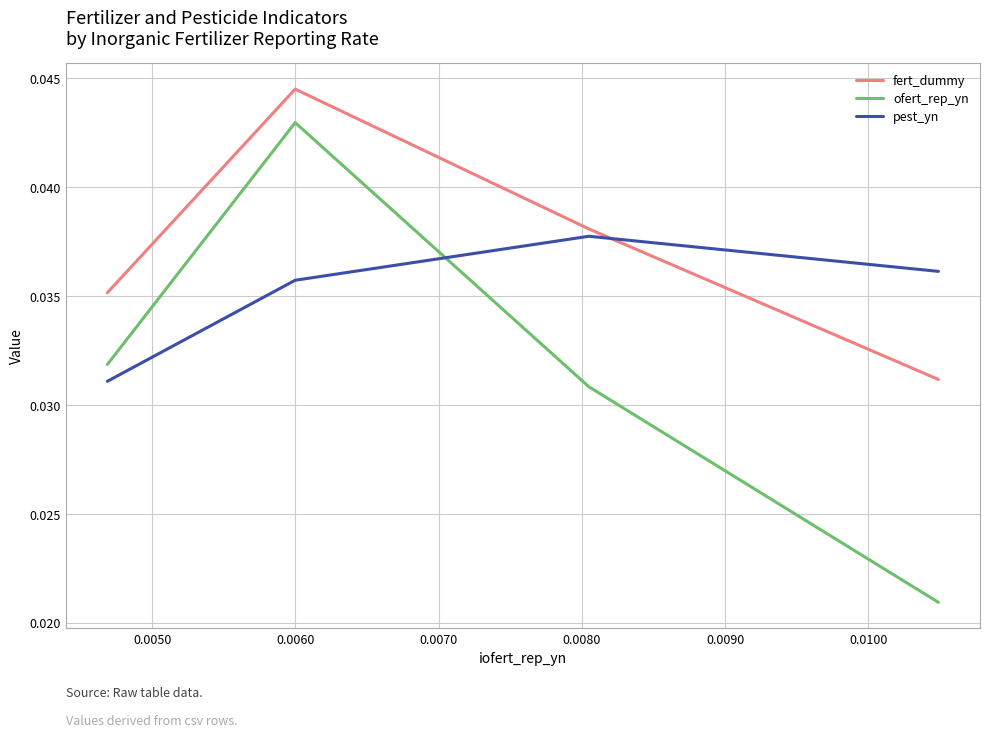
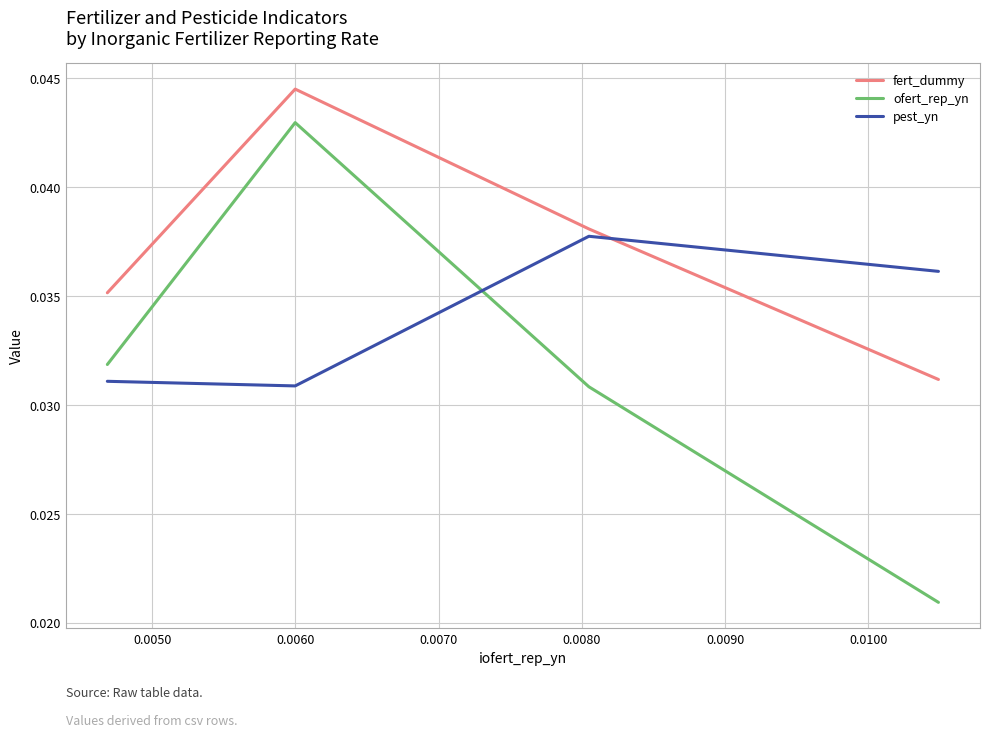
  {
    "fert_dummy": {
      "0.0060": 0.0445
    },
    "ofert_rep_yn": {
      "0.0060": 0.0430
    },
    "pest_yn": {
-     "0.0060": 0.0357
+     "0.0060": 0.0309
    }
  }
